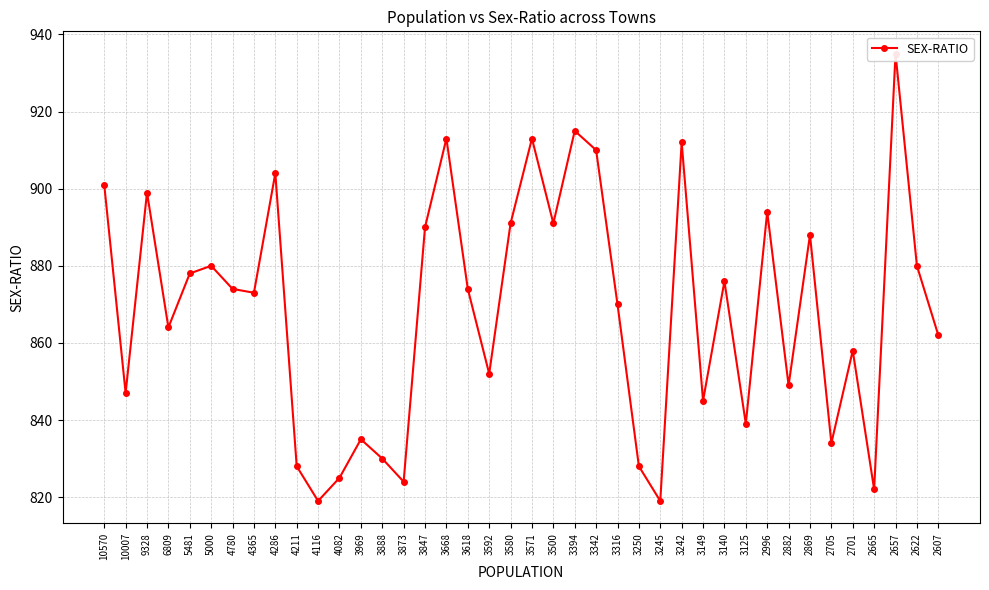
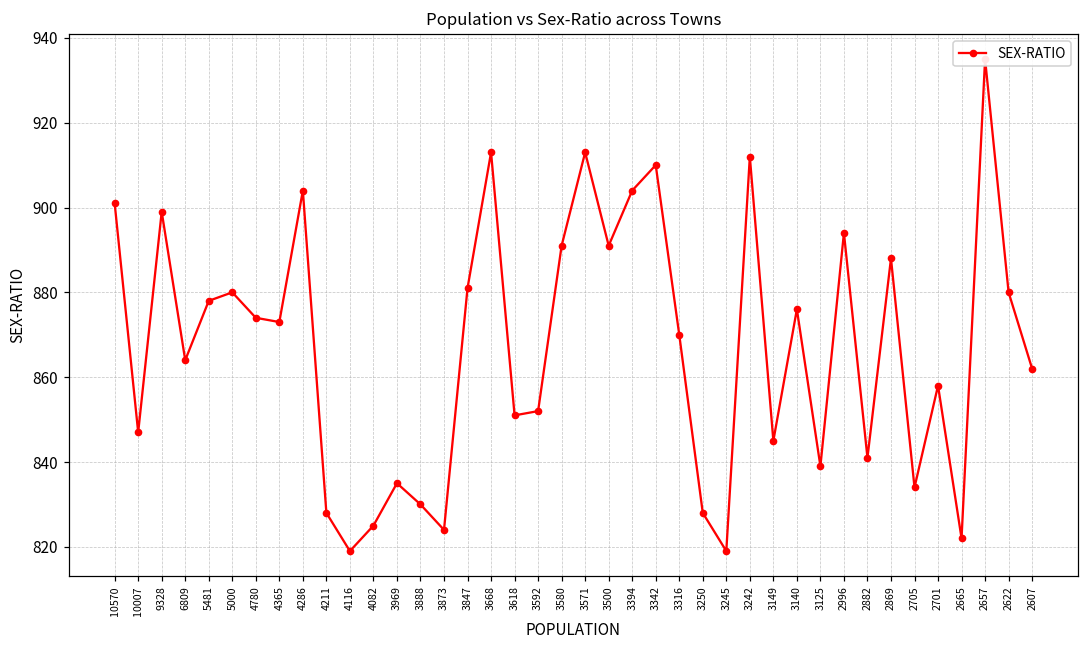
  {
    "10570": 901,
    "10007": 847,
    "9328": 899,
    "6809": 864,
    "5481": 878,
    "5000": 880,
    "4780": 874,
    "4365": 873,
    "4286": 904,
    "4211": 828,
    "4116": 819,
    "4082": 825,
    "3969": 835,
    "3888": 830,
    "3873": 824,
-   "3847": 890,
+   "3847": 881,
    "3668": 913,
-   "3618": 874,
+   "3618": 851,
    "3592": 852,
    "3580": 891,
    "3571": 913,
    "3500": 891,
-   "3394": 915,
+   "3394": 904,
    "3342": 910,
    "3316": 870,
    "3250": 828,
    "3245": 819,
    "3242": 912,
    "3149": 845,
    "3140": 876,
    "3125": 839,
    "2996": 894,
-   "2882": 849,
+   "2882": 841,
    "2869": 888,
    "2705": 834,
    "2701": 858,
    "2665": 822,
    "2622": 880,
    "2607": 862
  }
